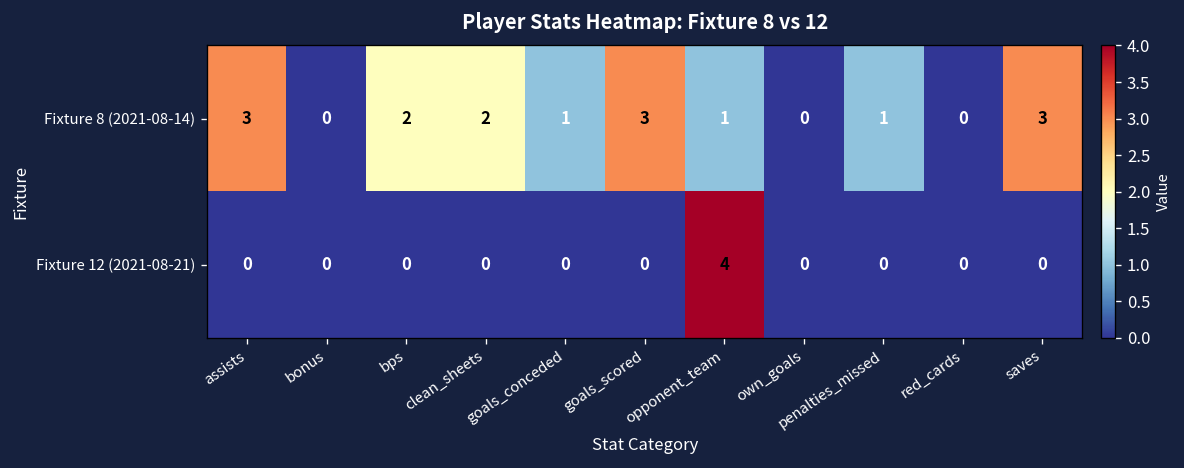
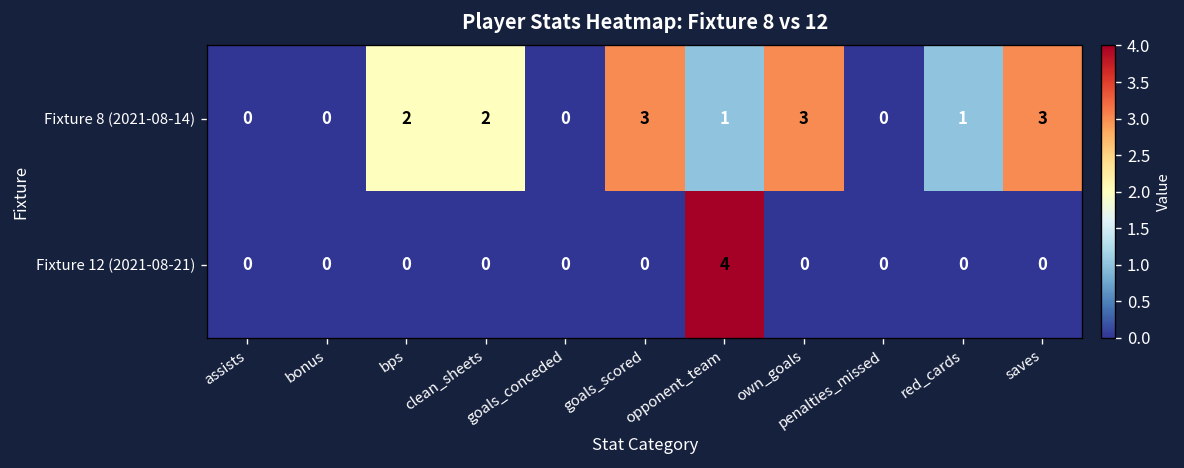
  {
    "Fixture 8 (2021-08-14)": {
-     "assists": 3,
+     "assists": 0,
      "bonus": 0,
      "bps": 2,
      "clean_sheets": 2,
-     "goals_conceded": 1,
+     "goals_conceded": 0,
      "goals_scored": 3,
      "opponent_team": 1,
-     "own_goals": 0,
-     "penalties_missed": 1,
-     "red_cards": 0,
+     "own_goals": 3,
+     "penalties_missed": 0,
+     "red_cards": 1,
      "saves": 3
    },
    "Fixture 12 (2021-08-21)": {
      "assists": 0,
      "bonus": 0,
      "bps": 0,
      "clean_sheets": 0,
      "goals_conceded": 0,
      "goals_scored": 0,
      "opponent_team": 4,
      "own_goals": 0,
      "penalties_missed": 0,
      "red_cards": 0,
      "saves": 0
    }
  }
